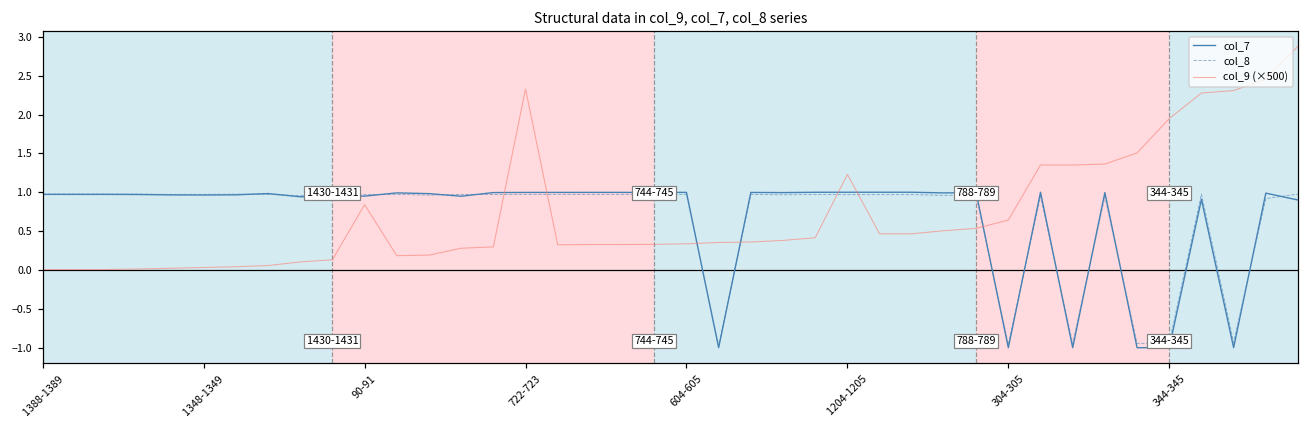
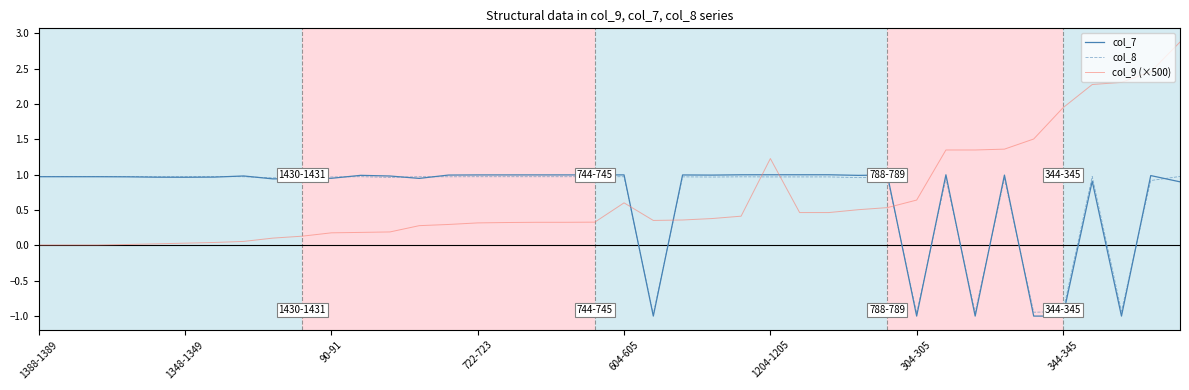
  {
    "col_9 (×500)": {
      "1388-1389": 0.0,
      "1348-1349": 0.0,
-     "90-91": 0.8,
-     "722-723": 2.3,
-     "604-605": 0.3,
+     "90-91": 0.2,
+     "722-723": 0.3,
+     "604-605": 0.6,
      "1204-1205": 1.2,
      "304-305": 0.6,
      "344-345": 1.9
    }
  }
